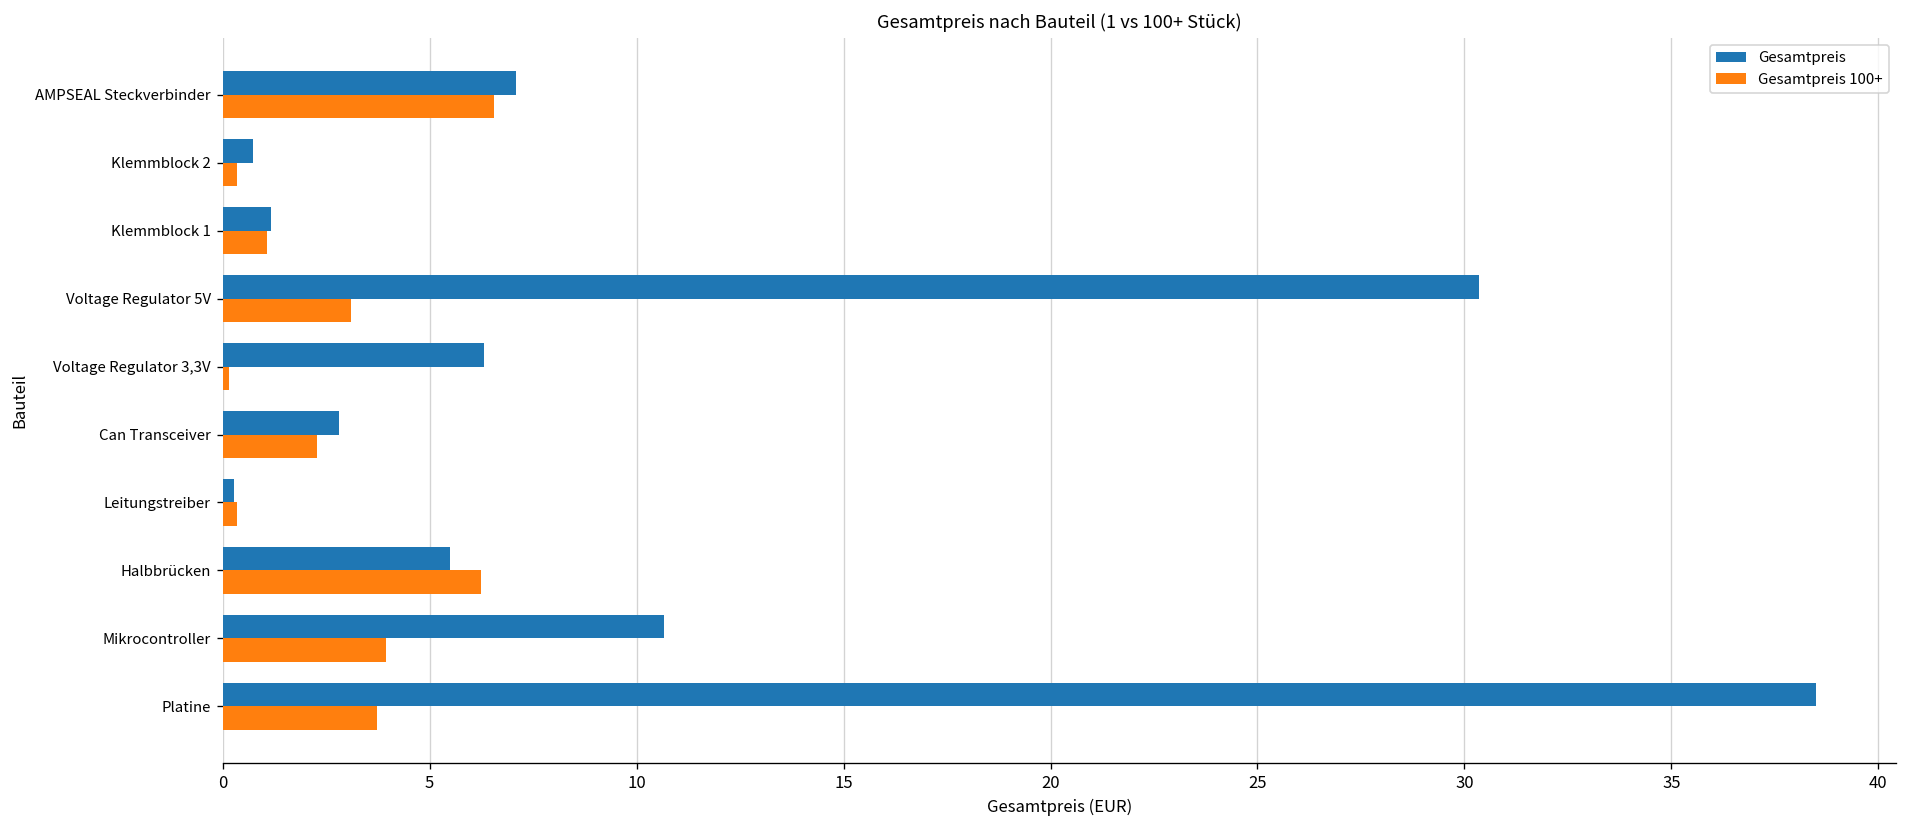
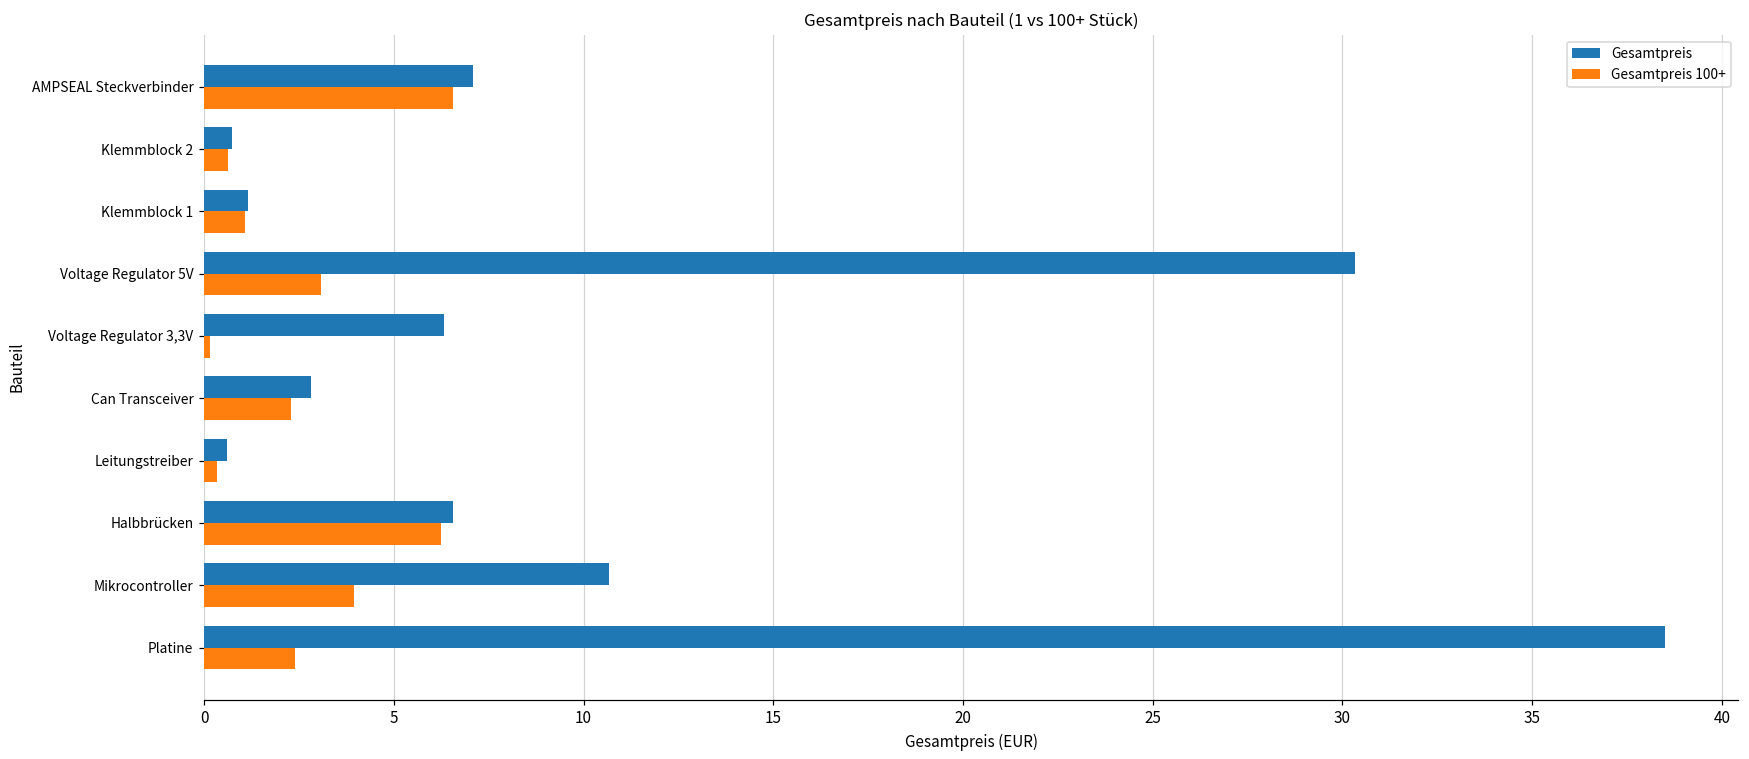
  {
    "Gesamtpreis": {
      "AMPSEAL Steckverbinder": 7.1,
      "Klemmblock 2": 0.7,
      "Klemmblock 1": 1.2,
      "Voltage Regulator 5V": 30.3,
      "Voltage Regulator 3,3V": 6.3,
      "Can Transceiver": 2.8,
-     "Leitungstreiber": 0.3,
-     "Halbbrücken": 5.5,
+     "Leitungstreiber": 0.6,
+     "Halbbrücken": 6.6,
      "Mikrocontroller": 10.7,
      "Platine": 38.5
    },
    "Gesamtpreis 100+": {
      "AMPSEAL Steckverbinder": 6.6,
-     "Klemmblock 2": 0.3,
+     "Klemmblock 2": 0.6,
      "Klemmblock 1": 1.1,
      "Voltage Regulator 5V": 3.1,
      "Voltage Regulator 3,3V": 0.2,
      "Can Transceiver": 2.3,
      "Leitungstreiber": 0.3,
      "Halbbrücken": 6.3,
      "Mikrocontroller": 3.9,
-     "Platine": 3.7
+     "Platine": 2.4
    }
  }
